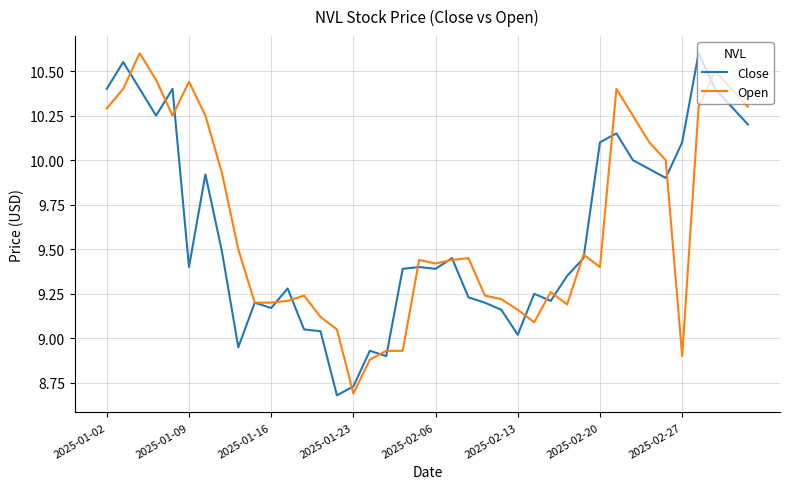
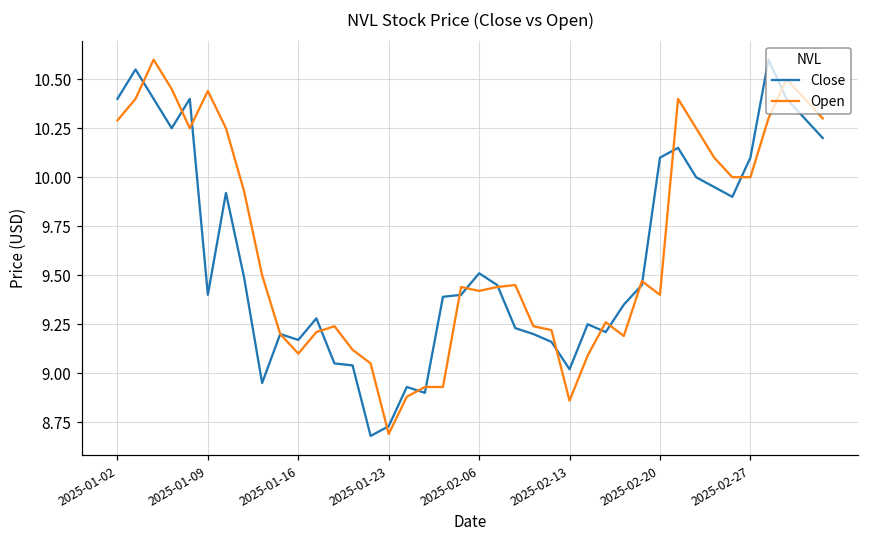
  {
    "Close": {
      "2025-01-02": 10.40,
      "2025-01-09": 9.40,
      "2025-01-16": 9.17,
      "2025-01-23": 8.73,
-     "2025-02-06": 9.39,
+     "2025-02-06": 9.51,
      "2025-02-13": 9.02,
      "2025-02-20": 10.10,
      "2025-02-27": 10.10
    },
    "Open": {
      "2025-01-02": 10.29,
      "2025-01-09": 10.44,
-     "2025-01-16": 9.2,
+     "2025-01-16": 9.1,
      "2025-01-23": 8.69,
      "2025-02-06": 9.42,
-     "2025-02-13": 9.16,
+     "2025-02-13": 8.86,
      "2025-02-20": 9.40,
-     "2025-02-27": 8.9
+     "2025-02-27": 10.0
    }
  }
